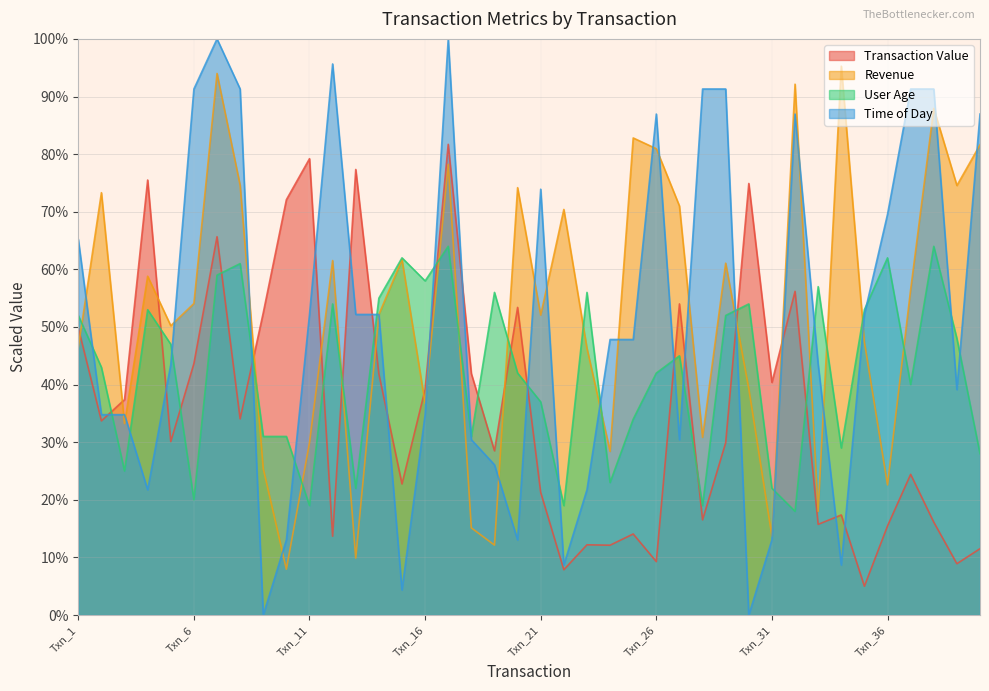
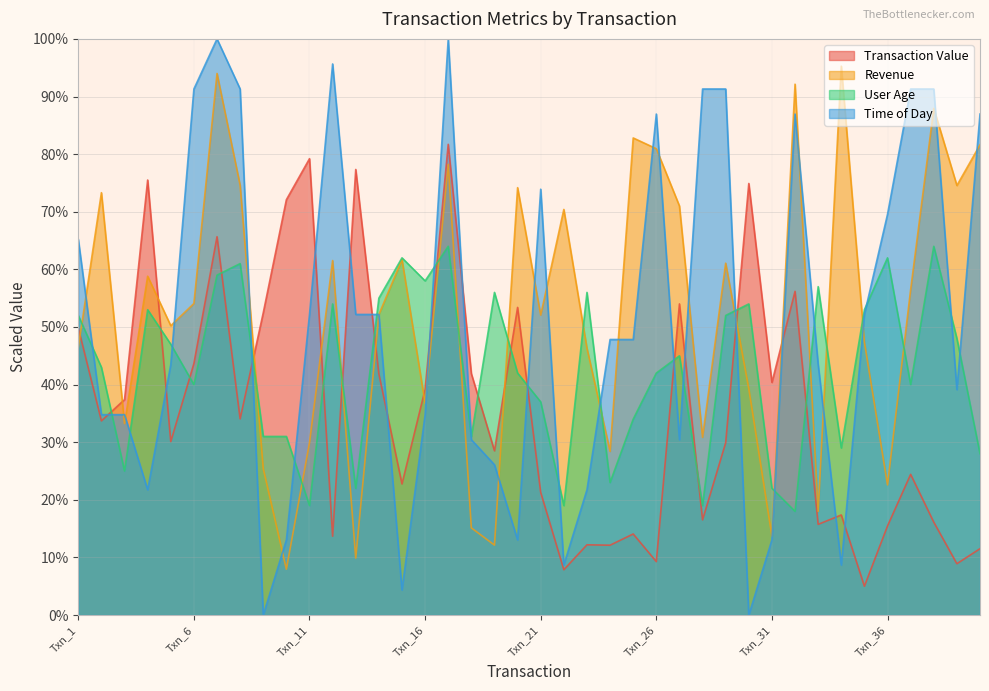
  {
    "Transaction Value": {
      "Txn_1": "50%",
      "Txn_6": "44%",
      "Txn_11": "79%",
      "Txn_16": "39%",
      "Txn_21": "21%",
      "Txn_26": "9%",
      "Txn_31": "40%",
      "Txn_36": "15%"
    },
    "Revenue": {
      "Txn_1": "46%",
      "Txn_6": "54%",
      "Txn_11": "30%",
      "Txn_16": "37%",
      "Txn_21": "52%",
      "Txn_26": "81%",
      "Txn_31": "14%",
      "Txn_36": "23%"
    },
    "User Age": {
      "Txn_1": "52%",
-     "Txn_6": "20%",
+     "Txn_6": "40%",
      "Txn_11": "19%",
      "Txn_16": "58%",
      "Txn_21": "37%",
      "Txn_26": "42%",
      "Txn_31": "22%",
      "Txn_36": "62%"
    },
    "Time of Day": {
      "Txn_1": "65%",
      "Txn_6": "91%",
      "Txn_11": "52%",
      "Txn_16": "35%",
      "Txn_21": "74%",
      "Txn_26": "87%",
      "Txn_31": "13%",
      "Txn_36": "70%"
    }
  }
